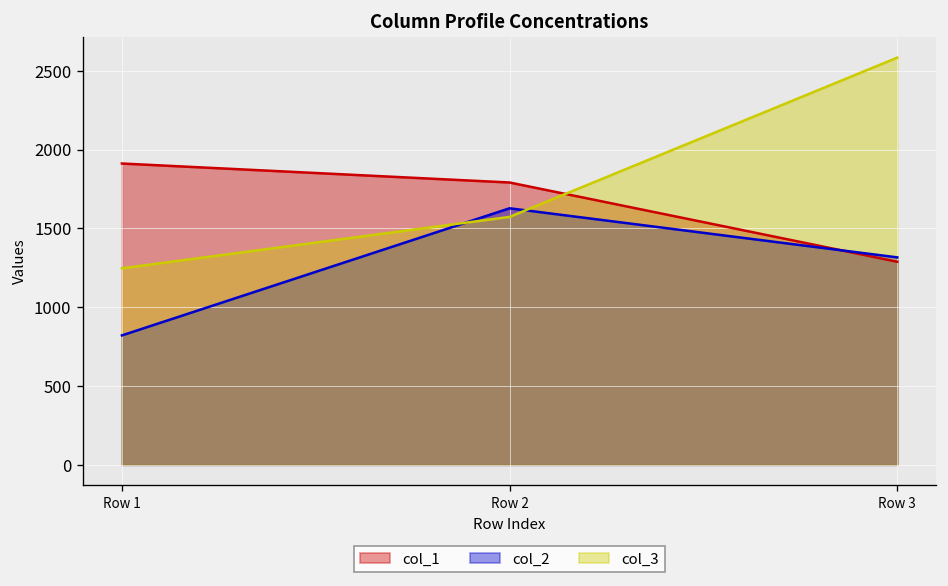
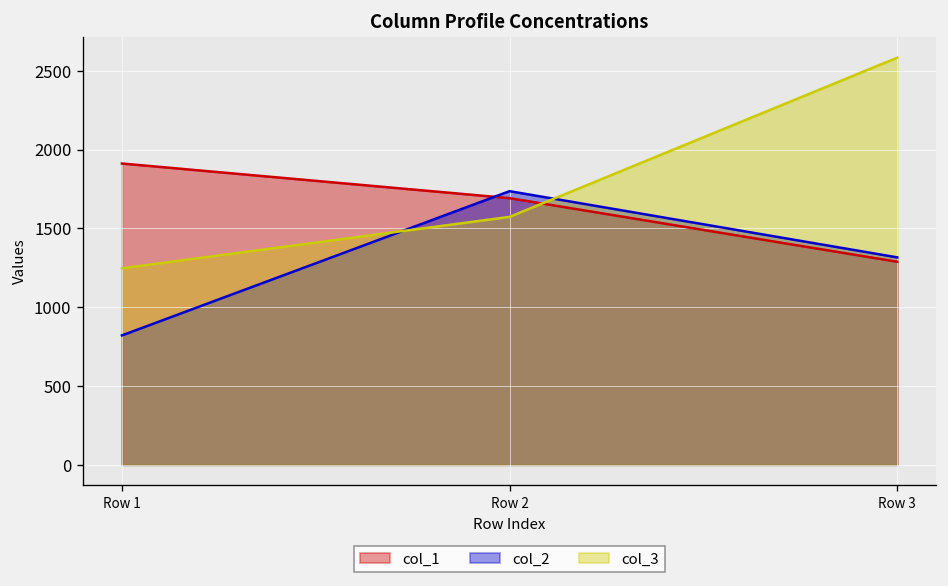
  {
    "col_1": {
      "Row 1": 1910,
-     "Row 2": 1790,
+     "Row 2": 1690,
      "Row 3": 1290
    },
    "col_2": {
      "Row 1": 820,
-     "Row 2": 1630,
+     "Row 2": 1740,
      "Row 3": 1320
    },
    "col_3": {
      "Row 1": 1250,
      "Row 2": 1570,
      "Row 3": 2580
    }
  }
